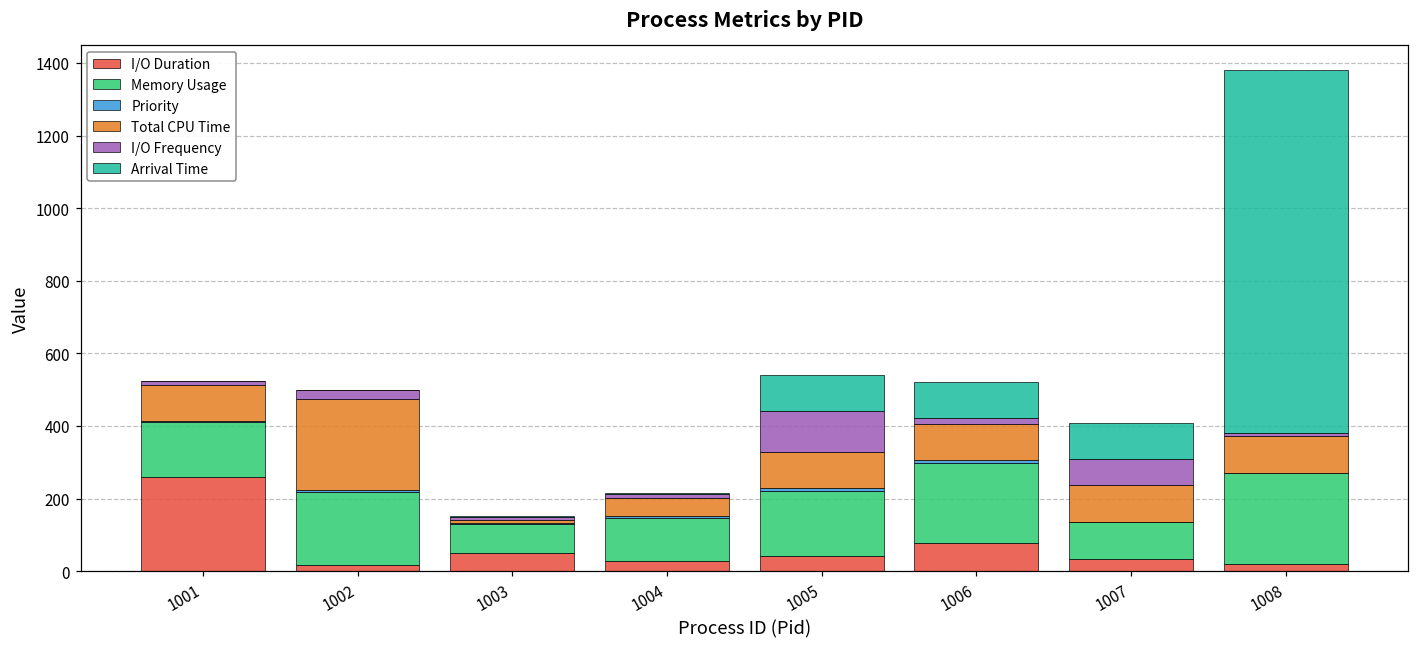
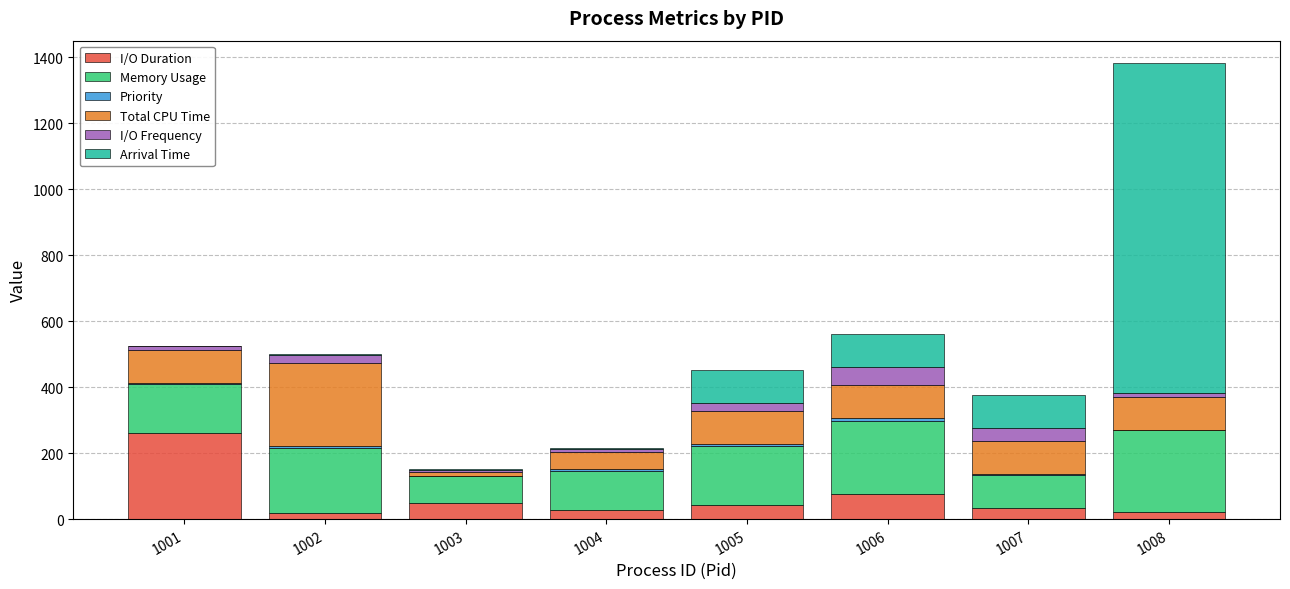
  {
    "Priority": {
      "1006": 10
    },
    "I/O Frequency": {
      "1001": 10,
      "1002": 30,
      "1003": 10,
      "1004": 10,
-     "1005": 110,
-     "1006": 20,
-     "1007": 70,
+     "1005": 20,
+     "1006": 60,
+     "1007": 40,
      "1008": 10
    }
  }
